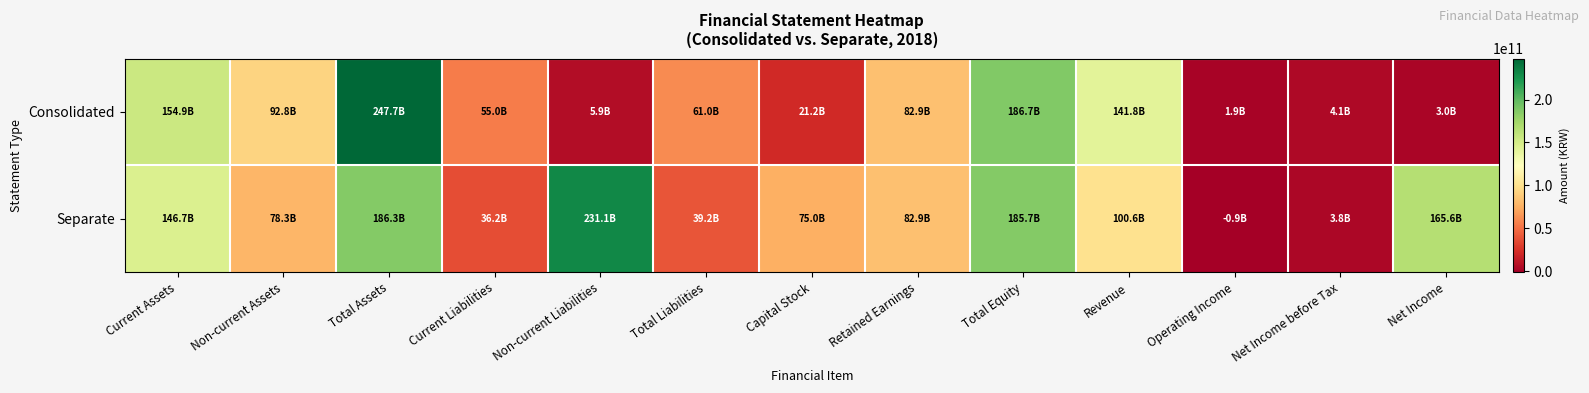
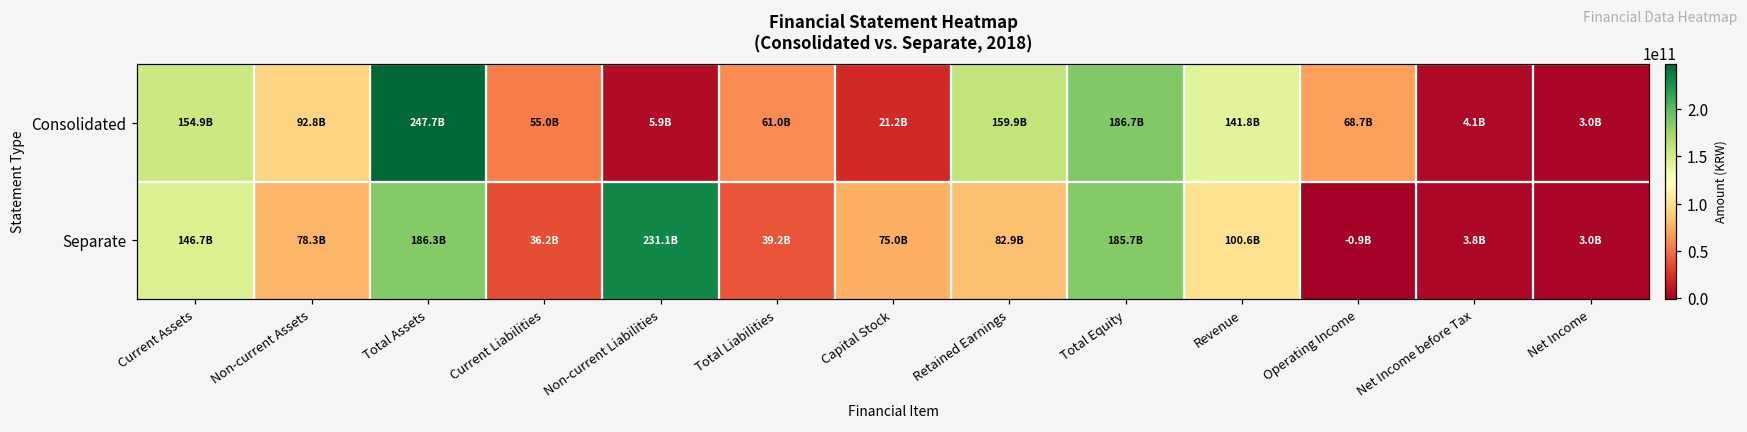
  {
    "Consolidated": {
      "Current Assets": "154.9B",
      "Non-current Assets": "92.8B",
      "Total Assets": "247.7B",
      "Current Liabilities": "55.0B",
      "Non-current Liabilities": "5.9B",
      "Total Liabilities": "61.0B",
      "Capital Stock": "21.2B",
-     "Retained Earnings": "82.9B",
+     "Retained Earnings": "159.9B",
      "Total Equity": "186.7B",
      "Revenue": "141.8B",
-     "Operating Income": "1.9B",
+     "Operating Income": "68.7B",
      "Net Income before Tax": "4.1B",
      "Net Income": "3.0B"
    },
    "Separate": {
      "Current Assets": "146.7B",
      "Non-current Assets": "78.3B",
      "Total Assets": "186.3B",
      "Current Liabilities": "36.2B",
      "Non-current Liabilities": "231.1B",
      "Total Liabilities": "39.2B",
      "Capital Stock": "75.0B",
      "Retained Earnings": "82.9B",
      "Total Equity": "185.7B",
      "Revenue": "100.6B",
      "Operating Income": "-0.9B",
      "Net Income before Tax": "3.8B",
-     "Net Income": "165.6B"
+     "Net Income": "3.0B"
    }
  }
